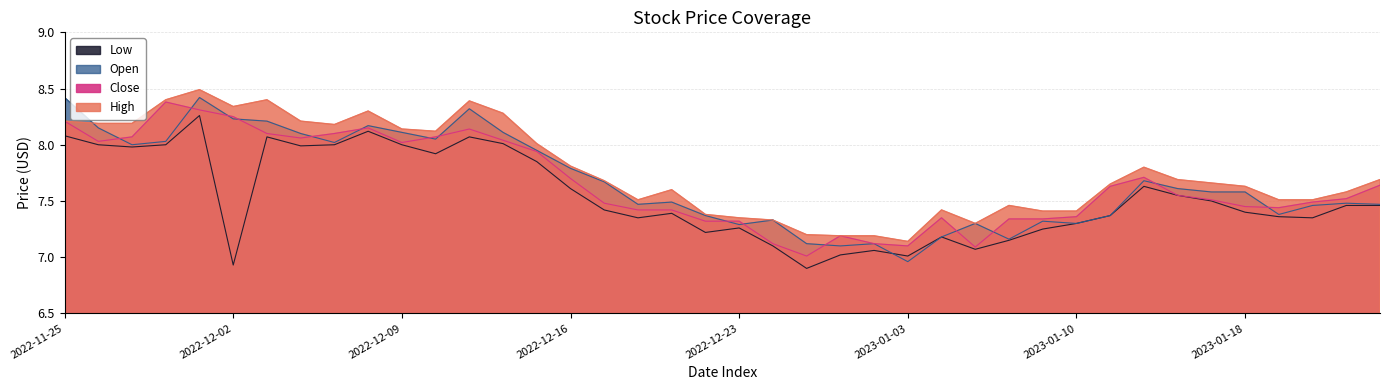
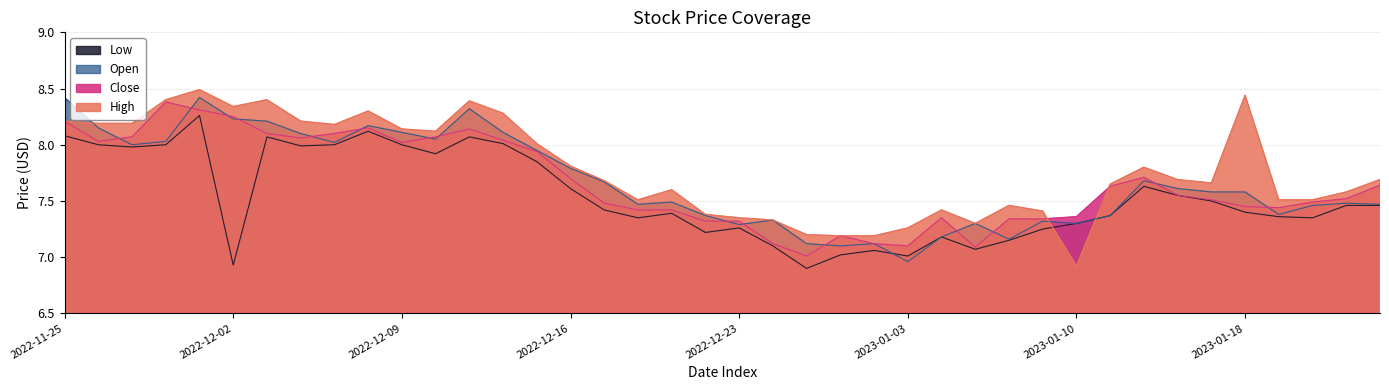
  {
    "Low": {
      "2022-11-25": 8.08,
      "2022-12-02": 6.93,
      "2022-12-16": 7.61,
      "2022-12-23": 7.26,
      "2023-01-03": 7.01,
      "2023-01-18": 7.40
    },
    "Open": {
      "2022-11-25": 8.42,
      "2022-12-09": 8.11,
      "2022-12-23": 7.29,
      "2023-01-03": 6.96,
      "2023-01-18": 7.58
    },
    "Close": {
      "2022-12-16": 7.70,
      "2022-12-23": 7.32,
      "2023-01-03": 7.10,
      "2023-01-10": 7.36,
      "2023-01-18": 7.45
    },
    "High": {
      "2022-12-02": 8.34,
      "2022-12-09": 8.14,
      "2022-12-23": 7.35,
-     "2023-01-03": 7.14,
-     "2023-01-10": 7.41,
-     "2023-01-18": 7.63
+     "2023-01-03": 7.26,
+     "2023-01-10": 6.92,
+     "2023-01-18": 8.44
    }
  }
